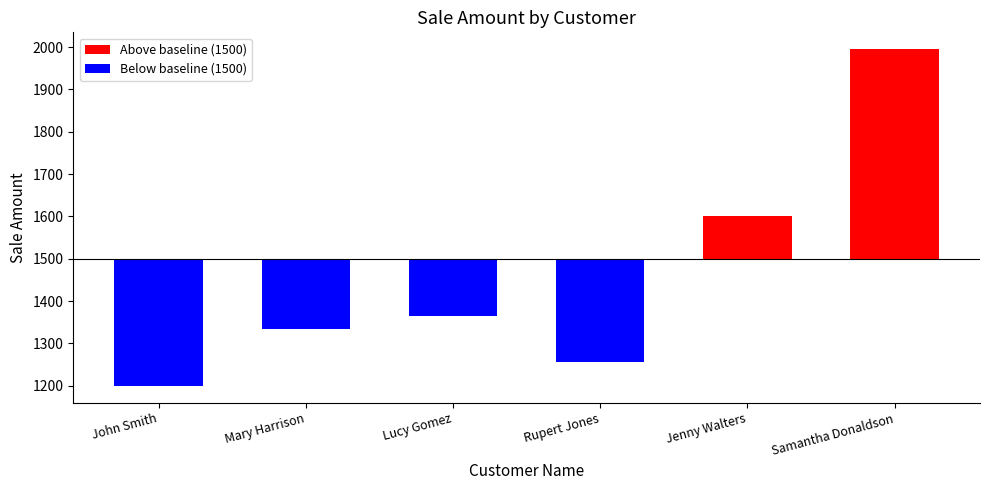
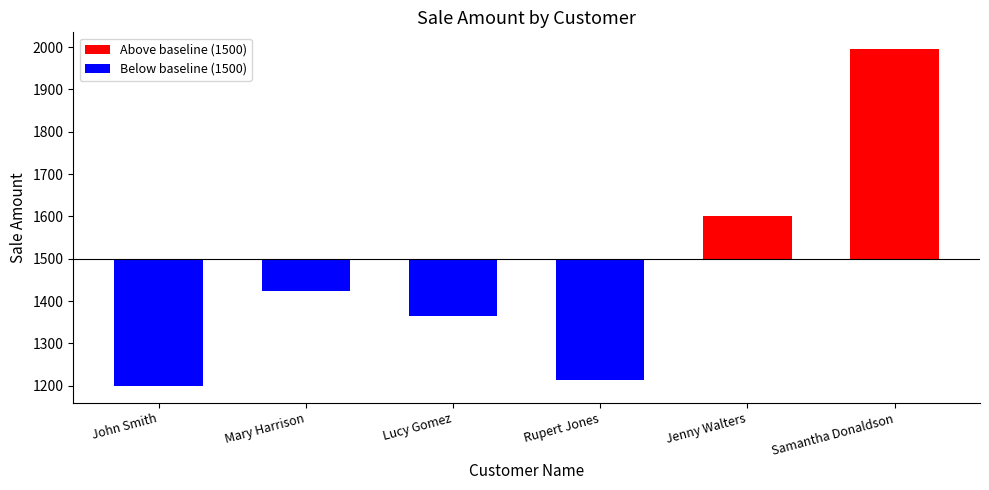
  {
    "John Smith": 1200,
-   "Mary Harrison": 1340,
+   "Mary Harrison": 1430,
    "Lucy Gomez": 1370,
-   "Rupert Jones": 1260,
+   "Rupert Jones": 1210,
    "Jenny Walters": 1600,
    "Samantha Donaldson": 2000
  }
